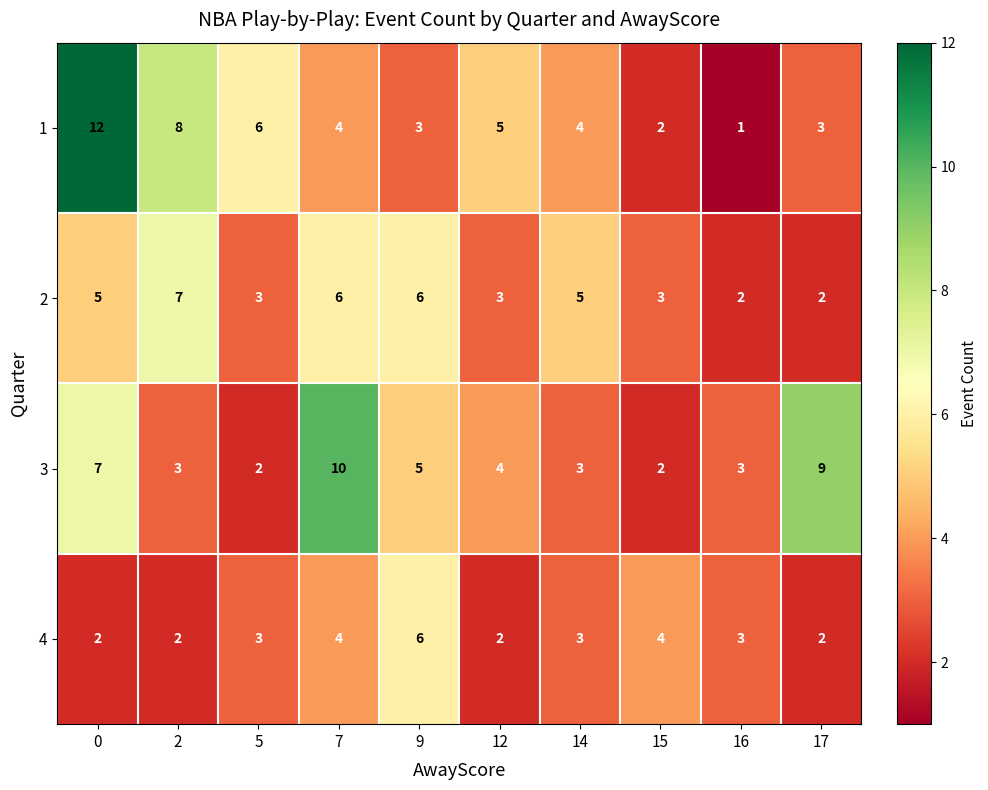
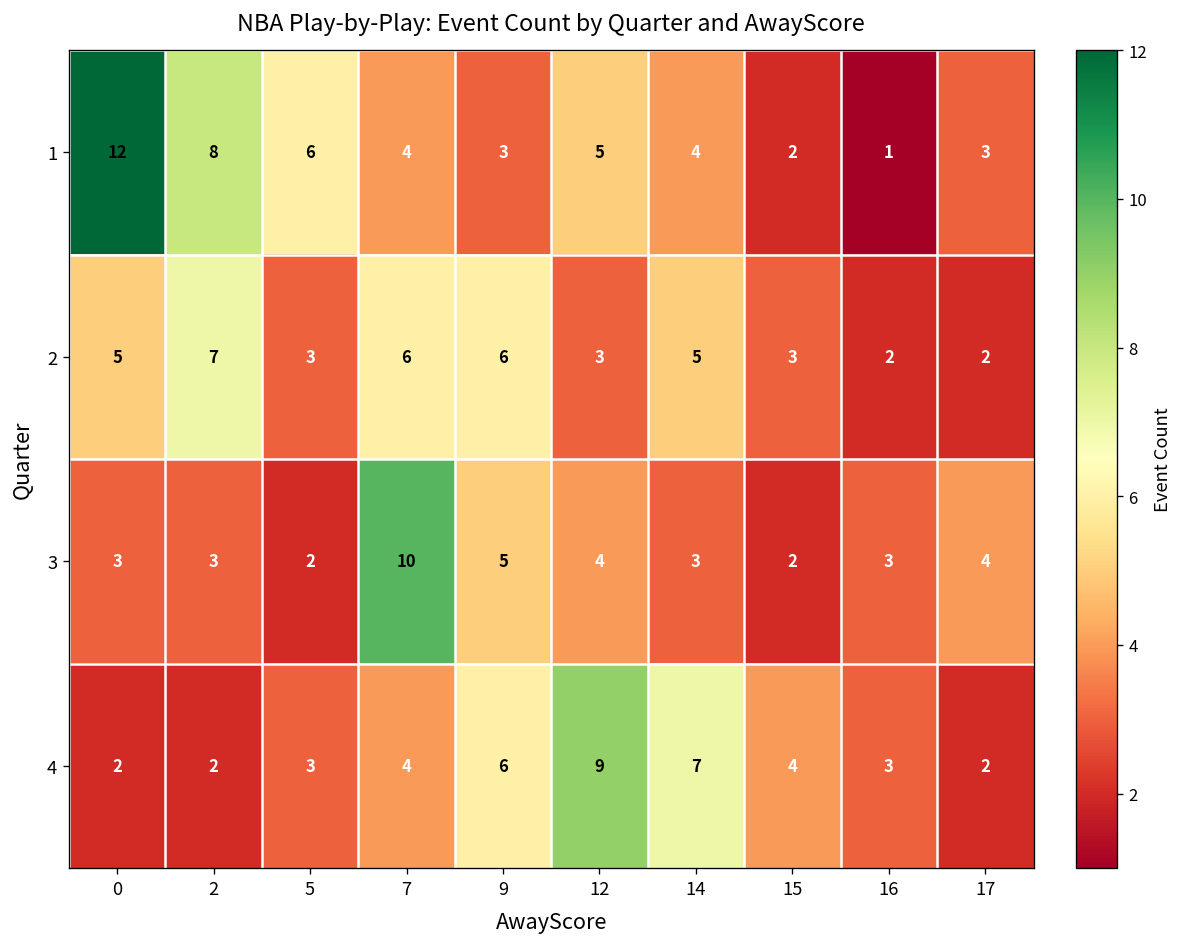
  {
    "1": {
      "0": 12,
      "2": 8,
      "5": 6,
      "7": 4,
      "9": 3,
      "12": 5,
      "14": 4,
      "15": 2,
      "16": 1,
      "17": 3
    },
    "2": {
      "0": 5,
      "2": 7,
      "5": 3,
      "7": 6,
      "9": 6,
      "12": 3,
      "14": 5,
      "15": 3,
      "16": 2,
      "17": 2
    },
    "3": {
-     "0": 7,
+     "0": 3,
      "2": 3,
      "5": 2,
      "7": 10,
      "9": 5,
      "12": 4,
      "14": 3,
      "15": 2,
      "16": 3,
-     "17": 9
+     "17": 4
    },
    "4": {
      "0": 2,
      "2": 2,
      "5": 3,
      "7": 4,
      "9": 6,
-     "12": 2,
-     "14": 3,
+     "12": 9,
+     "14": 7,
      "15": 4,
      "16": 3,
      "17": 2
    }
  }
